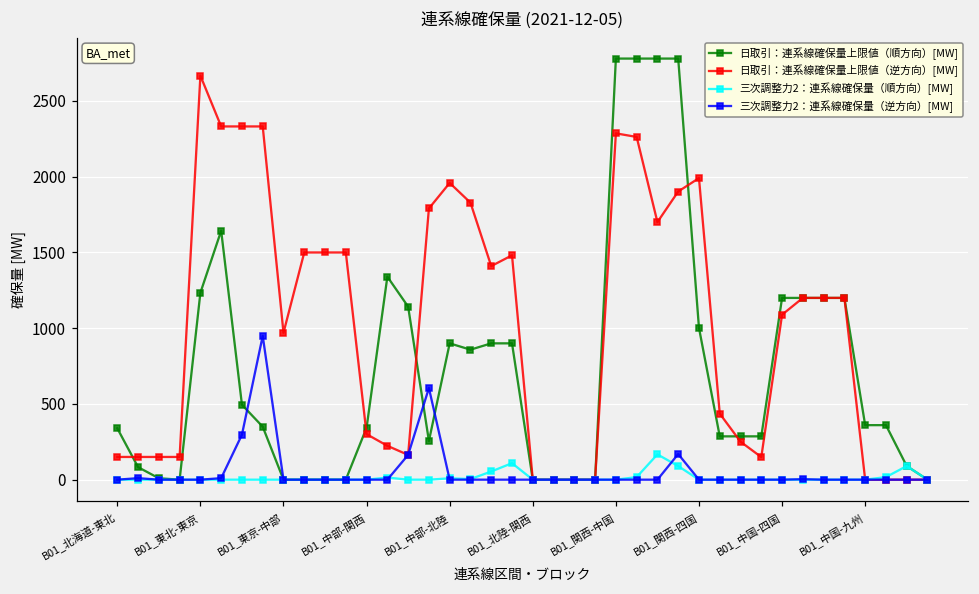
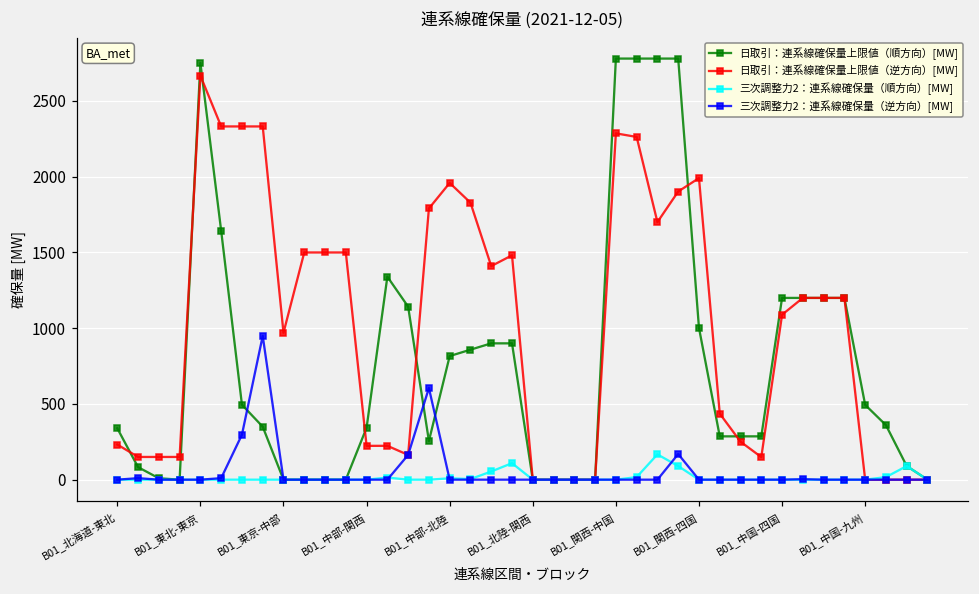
  {
    "日取引：連系線確保量上限値（順方向）[MW]": {
      "B01_北海道-東北": 340,
-     "B01_東北-東京": 1230,
+     "B01_東北-東京": 2750,
      "B01_中部-関西": 340,
-     "B01_中部-北陸": 900,
+     "B01_中部-北陸": 820,
      "B01_関西-中国": 2780,
      "B01_関西-四国": 1000,
      "B01_中国-四国": 1200,
-     "B01_中国-九州": 360
+     "B01_中国-九州": 490
    },
    "日取引：連系線確保量上限値（逆方向）[MW]": {
-     "B01_北海道-東北": 150,
+     "B01_北海道-東北": 230,
      "B01_東北-東京": 2670,
      "B01_東京-中部": 970,
-     "B01_中部-関西": 300,
+     "B01_中部-関西": 220,
      "B01_中部-北陸": 1960,
      "B01_関西-中国": 2290,
      "B01_関西-四国": 1990,
      "B01_中国-四国": 1090
    }
  }
